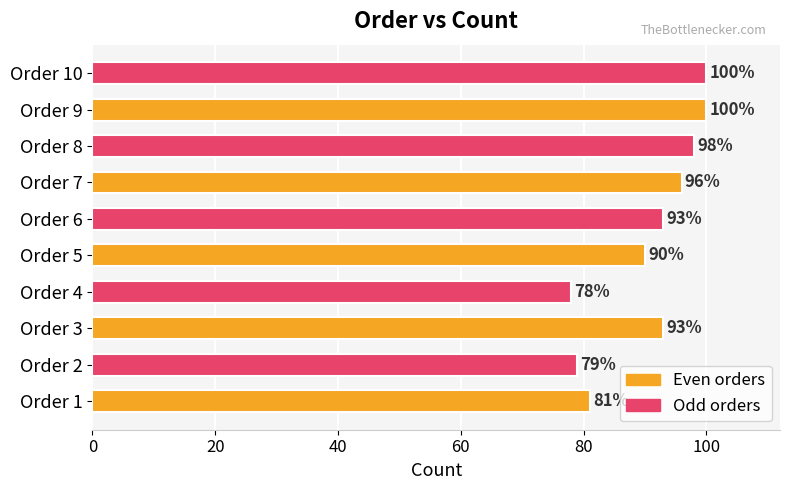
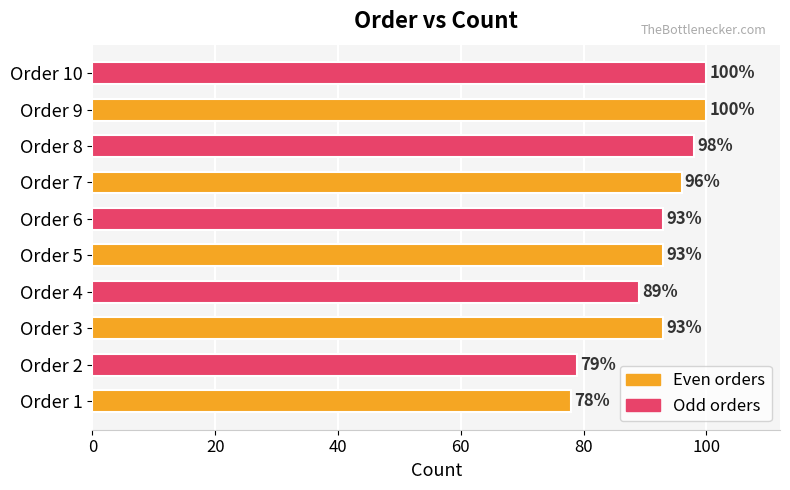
  {
    "Order 10": "100%",
    "Order 9": "100%",
    "Order 8": "98%",
    "Order 7": "96%",
    "Order 6": "93%",
-   "Order 5": "90%",
-   "Order 4": "78%",
+   "Order 5": "93%",
+   "Order 4": "89%",
    "Order 3": "93%",
    "Order 2": "79%",
-   "Order 1": "81"
+   "Order 1": "78"
  }
